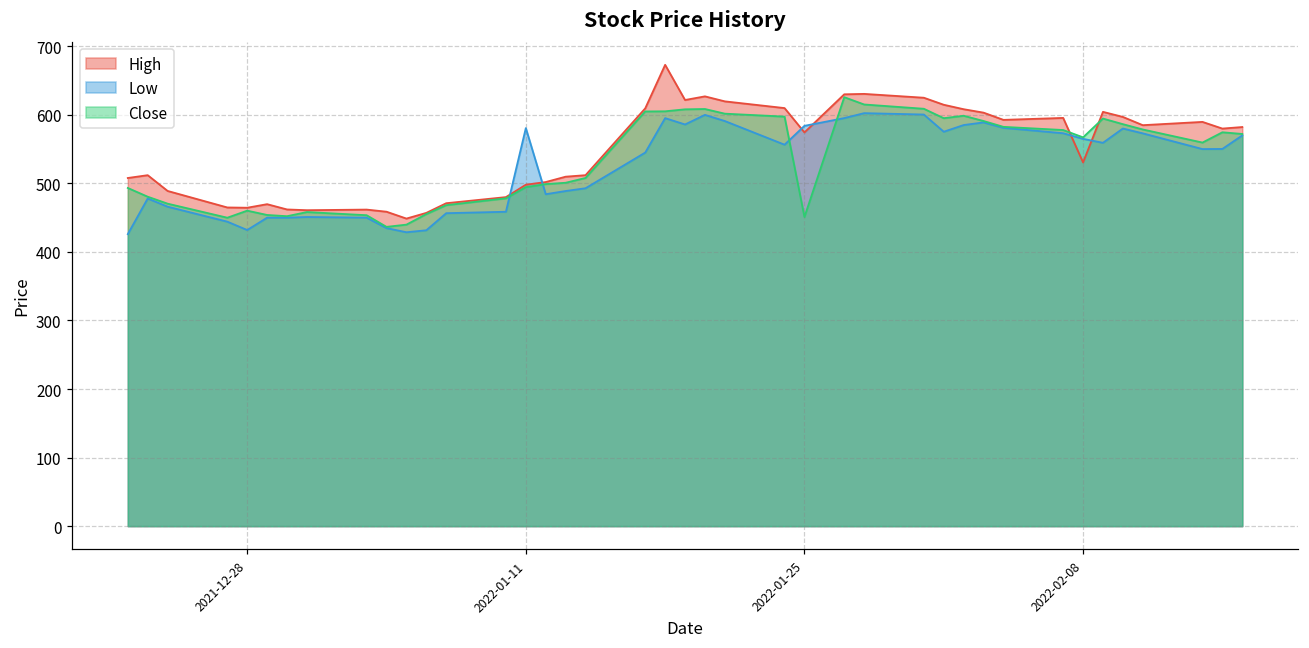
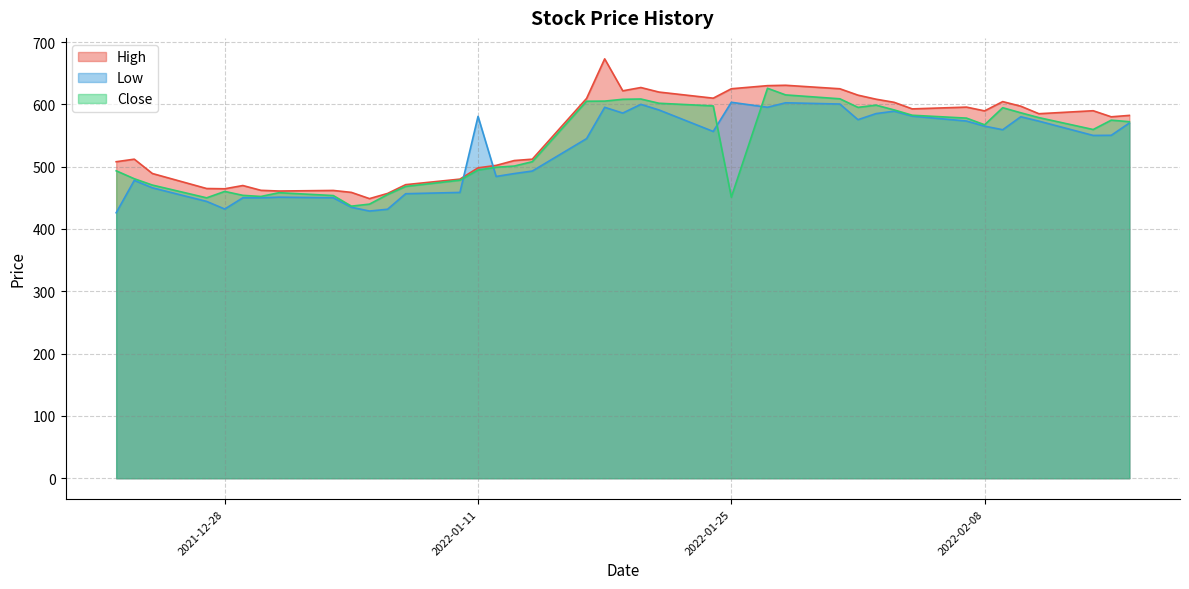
  {
    "High": {
      "2021-12-28": 460,
-     "2022-01-25": 570,
-     "2022-02-08": 530
+     "2022-01-25": 630,
+     "2022-02-08": 590
    },
    "Low": {
      "2021-12-28": 430,
      "2022-01-11": 580,
-     "2022-01-25": 580
+     "2022-01-25": 600
    },
    "Close": {
      "2021-12-28": 460,
      "2022-01-25": 450
    }
  }
